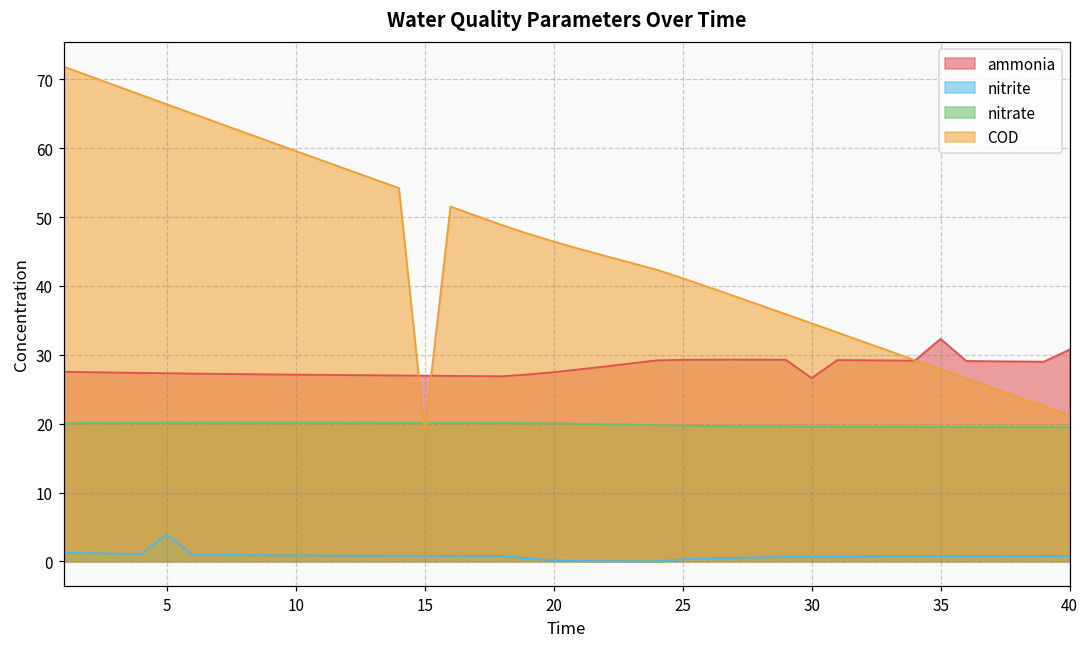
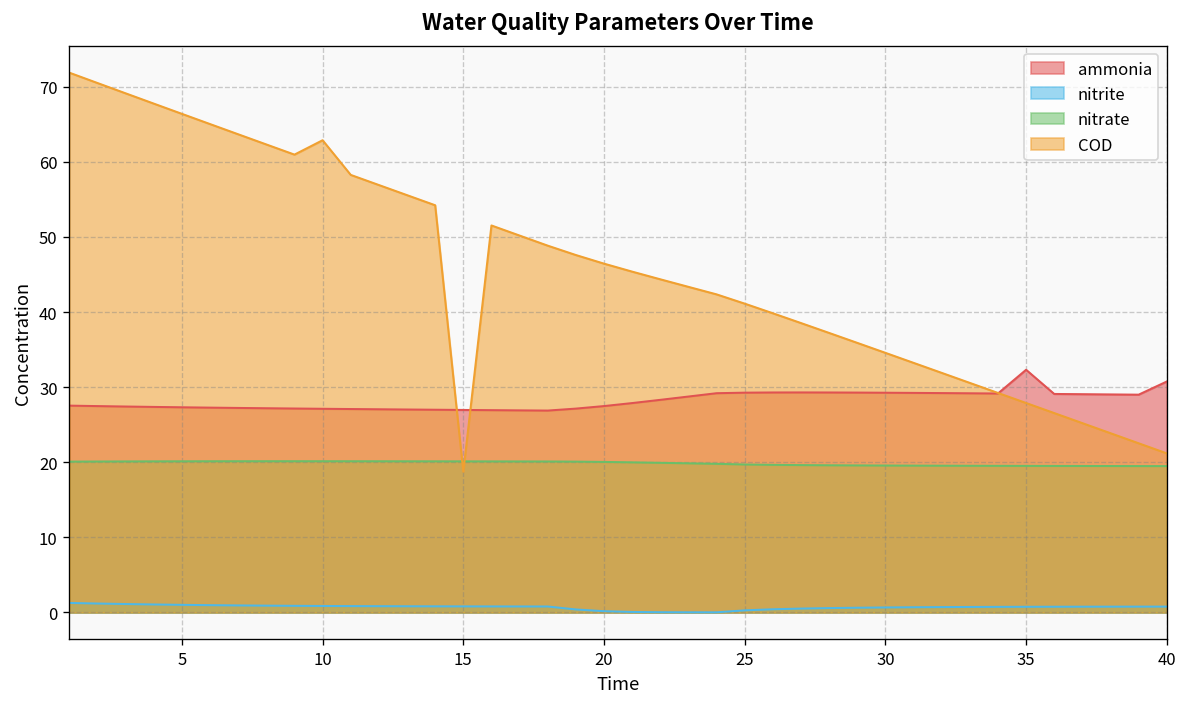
  {
    "ammonia": {
      "5": 27,
      "10": 27,
      "15": 27,
      "20": 27,
      "25": 29,
-     "30": 27,
+     "30": 29,
      "35": 32,
      "40": 31
    },
    "nitrite": {
-     "5": 4,
+     "5": 1,
      "10": 1,
      "15": 1,
      "20": 0,
      "25": 0,
      "30": 1,
      "35": 1,
      "40": 1
    },
    "nitrate": {
      "5": 20,
      "10": 20,
      "15": 20,
      "20": 20,
      "25": 20,
      "30": 20,
      "35": 20,
      "40": 19
    },
    "COD": {
      "5": 66,
-     "10": 60,
+     "10": 63,
      "15": 19,
      "20": 46,
      "25": 41,
      "30": 35,
      "35": 28,
      "40": 21
    }
  }
